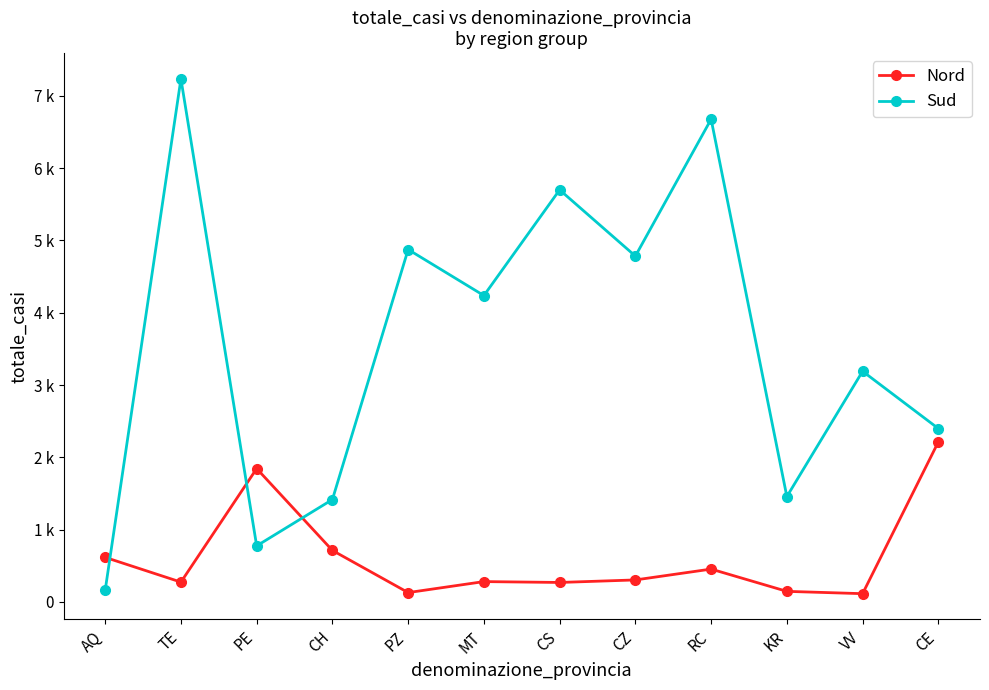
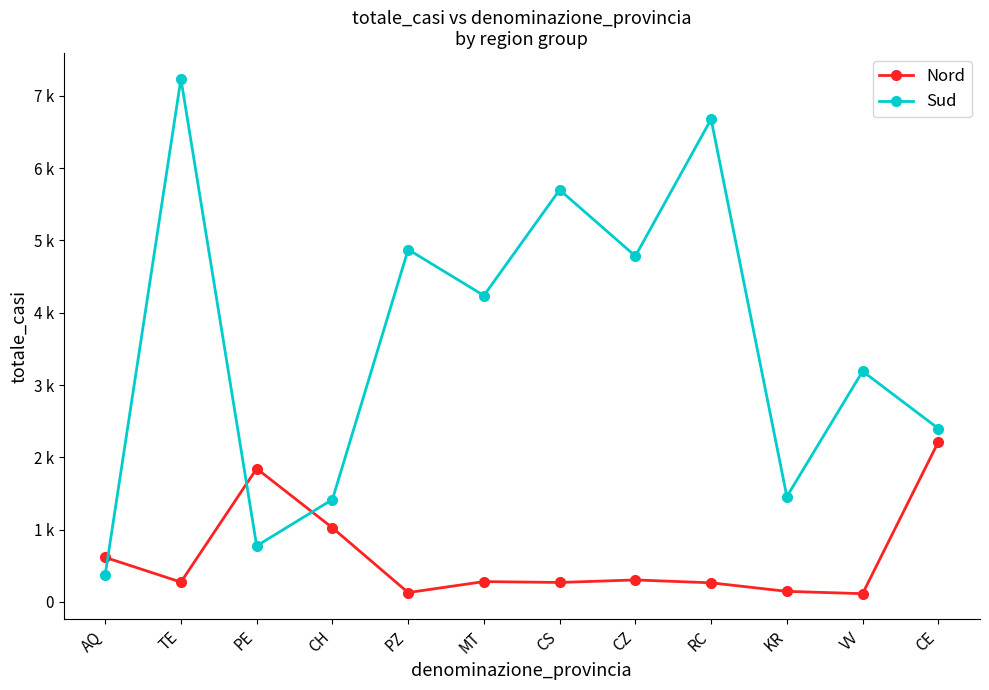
  {
    "Nord": {
      "AQ": 600,
      "TE": 300,
      "PE": 1800,
-     "CH": 700,
+     "CH": 1000,
      "PZ": 100,
      "MT": 300,
      "CS": 300,
      "CZ": 300,
-     "RC": 500,
+     "RC": 300,
      "KR": 100,
      "VV": 100,
      "CE": 2200
    },
    "Sud": {
-     "AQ": 200,
+     "AQ": 400,
      "TE": 7200,
      "PE": 800,
      "CH": 1400,
      "PZ": 4900,
      "MT": 4200,
      "CS": 5700,
      "CZ": 4800,
      "RC": 6700,
      "KR": 1500,
      "VV": 3200,
      "CE": 2400
    }
  }
